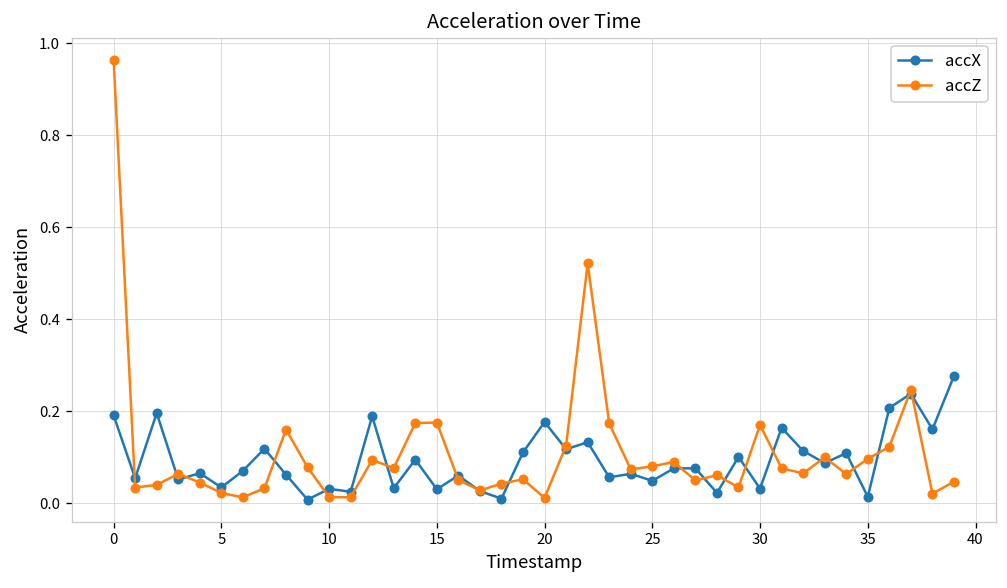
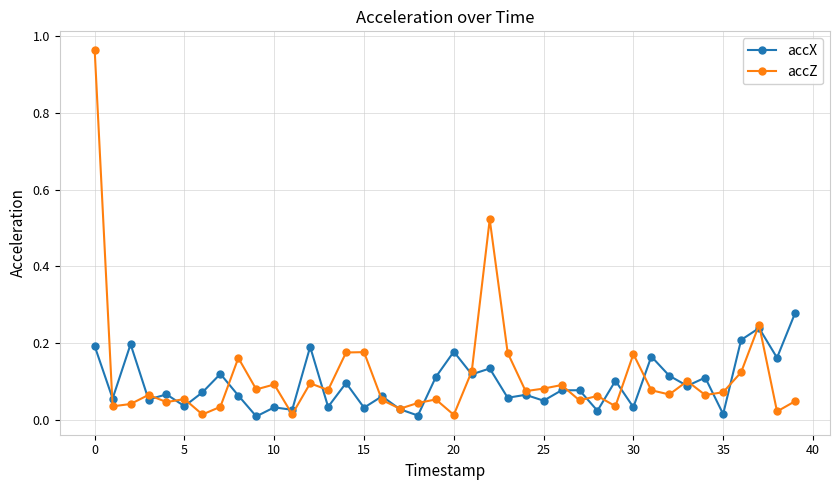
  {
    "accX": {
      "0": 0.19,
      "5": 0.03,
      "10": 0.03,
      "15": 0.03,
      "20": 0.18,
      "25": 0.05,
      "30": 0.03,
      "35": 0.01
    },
    "accZ": {
      "0": 0.96,
-     "5": 0.02,
-     "10": 0.01,
+     "5": 0.05,
+     "10": 0.09,
      "15": 0.18,
      "20": 0.01,
      "25": 0.08,
      "30": 0.17,
-     "35": 0.10
+     "35": 0.07
    }
  }
